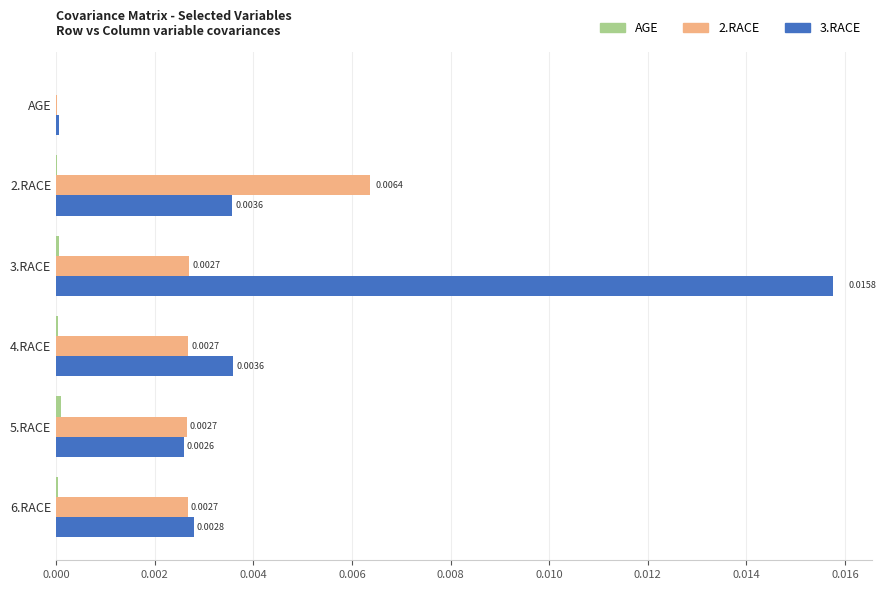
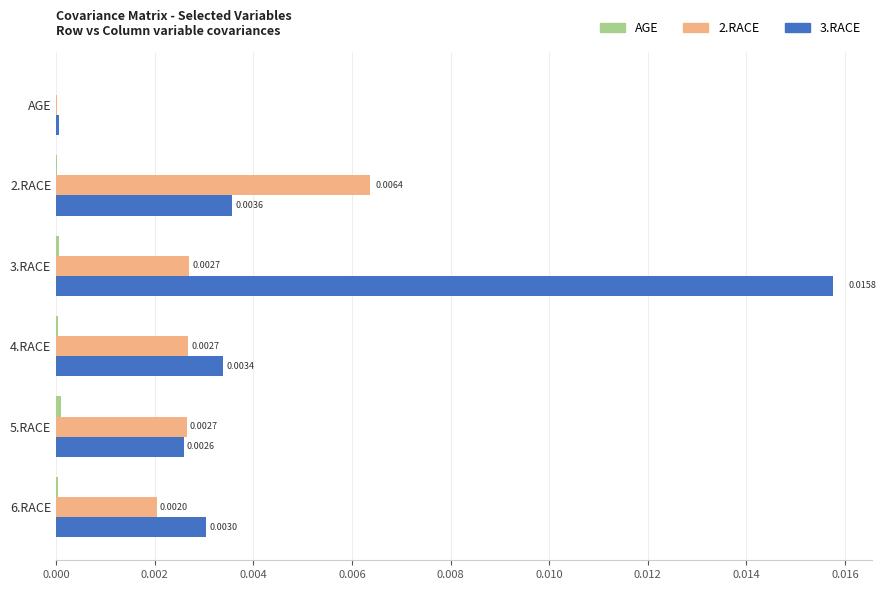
  {
    "AGE": {
      "3.RACE": 0.0001,
      "5.RACE": 0.0001
    },
    "2.RACE": {
      "2.RACE": 0.0064,
      "3.RACE": 0.0027,
      "4.RACE": 0.0027,
      "5.RACE": 0.0027,
-     "6.RACE": 0.0027
+     "6.RACE": 0.0020
    },
    "3.RACE": {
      "2.RACE": 0.0036,
      "3.RACE": 0.0158,
-     "4.RACE": 0.0036,
+     "4.RACE": 0.0034,
      "5.RACE": 0.0026,
-     "6.RACE": 0.0028
+     "6.RACE": 0.0030
    }
  }
